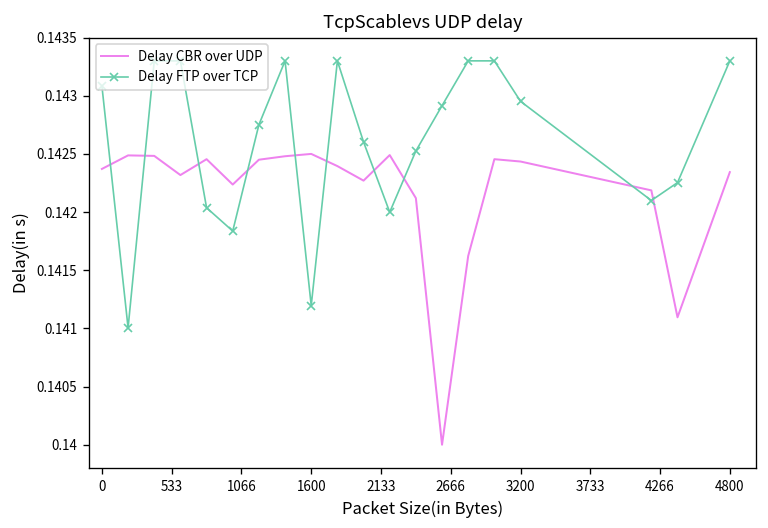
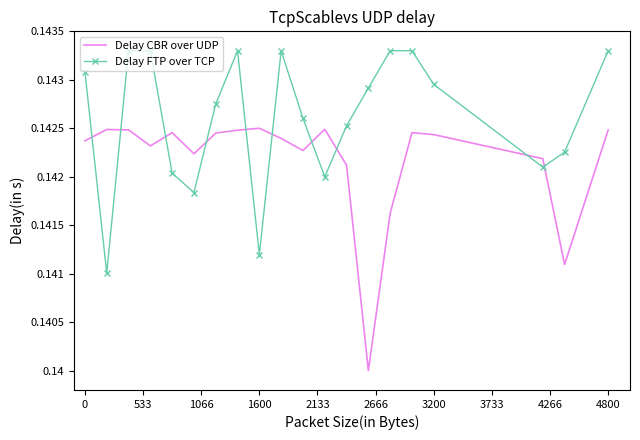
  {
    "Delay CBR over UDP": {
      "0": 0.1424,
      "1600": 0.1425,
      "3200": 0.1424,
-     "4800": 0.1423
+     "4800": 0.1425
    },
    "Delay FTP over TCP": {
      "0": 0.1431,
      "1600": 0.1412,
      "3200": 0.1430,
      "4800": 0.1433
    }
  }
